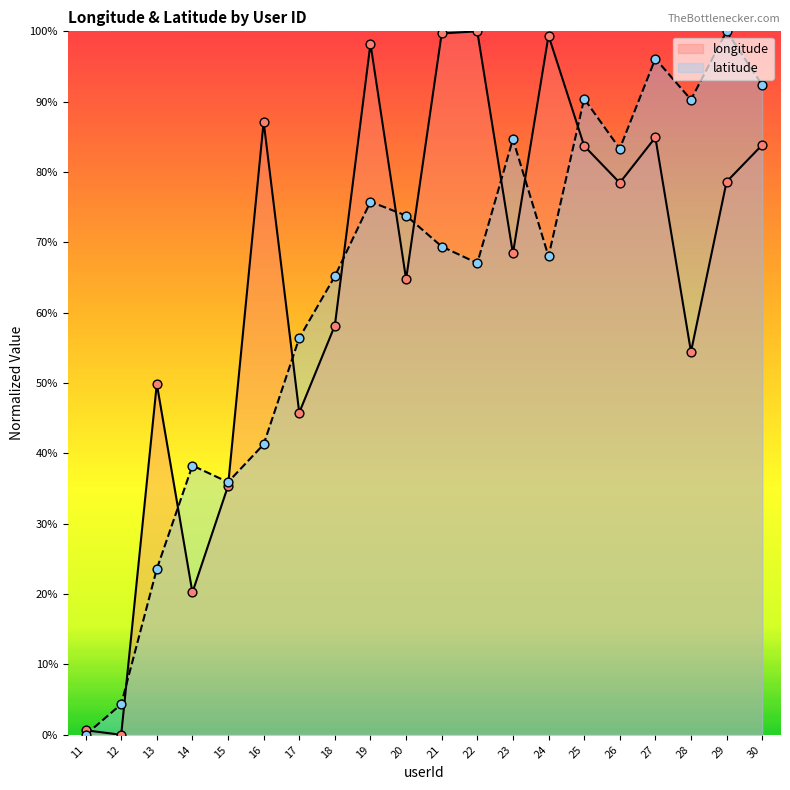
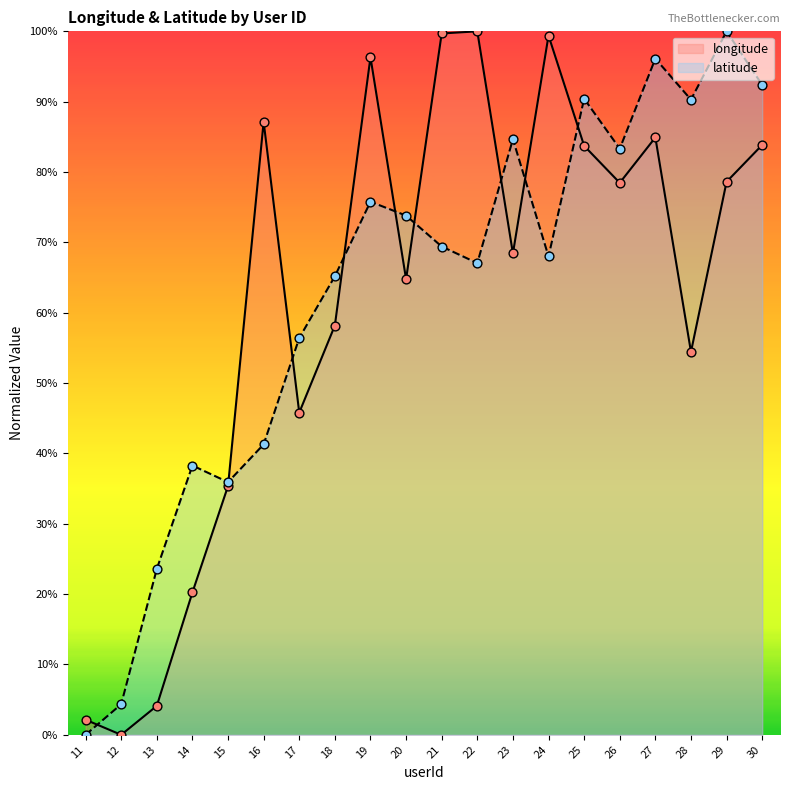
  {
    "longitude": {
-     "11": "1%",
+     "11": "2%",
      "12": "0%",
-     "13": "50%",
+     "13": "4%",
      "14": "20%",
      "15": "35%",
      "16": "87%",
      "17": "46%",
      "18": "58%",
-     "19": "98%",
+     "19": "96%",
      "20": "65%",
      "21": "100%",
      "22": "100%",
      "23": "68%",
      "24": "99%",
      "25": "84%",
      "26": "78%",
      "27": "85%",
      "28": "54%",
      "29": "79%",
      "30": "84%"
    },
    "latitude": {
      "11": "0%",
      "12": "4%",
      "13": "24%",
      "14": "38%",
      "15": "36%",
      "16": "41%",
      "17": "56%",
      "18": "65%",
      "19": "76%",
      "20": "74%",
      "21": "69%",
      "22": "67%",
      "23": "85%",
      "24": "68%",
      "25": "90%",
      "26": "83%",
      "27": "96%",
      "28": "90%",
      "29": "100%",
      "30": "92%"
    }
  }
